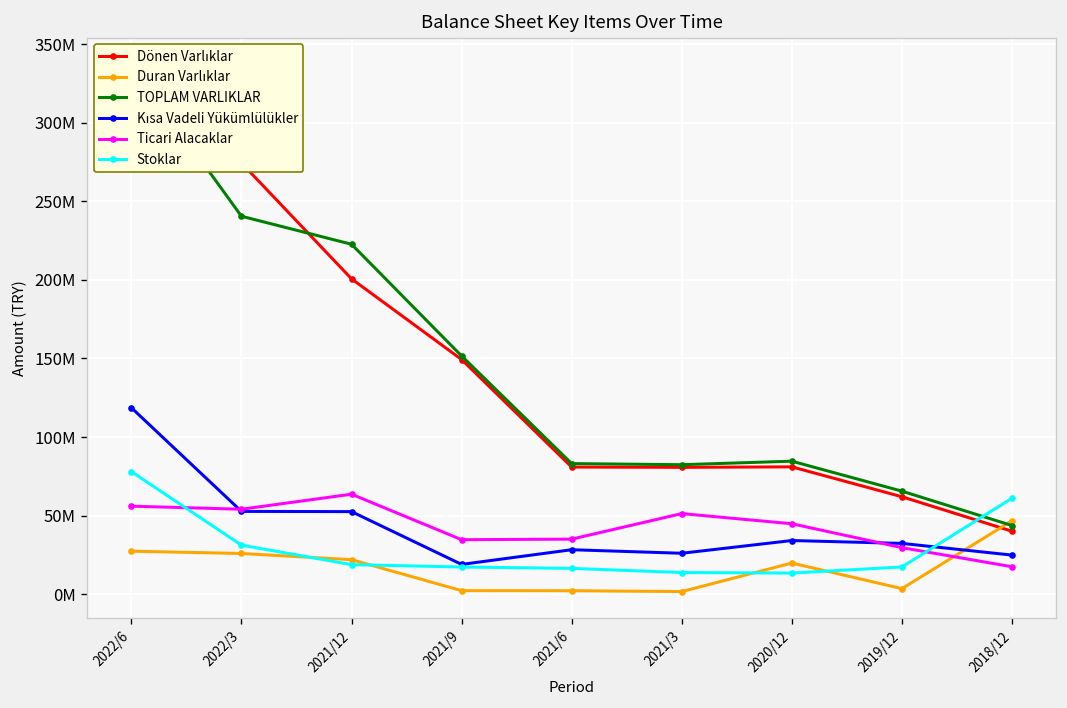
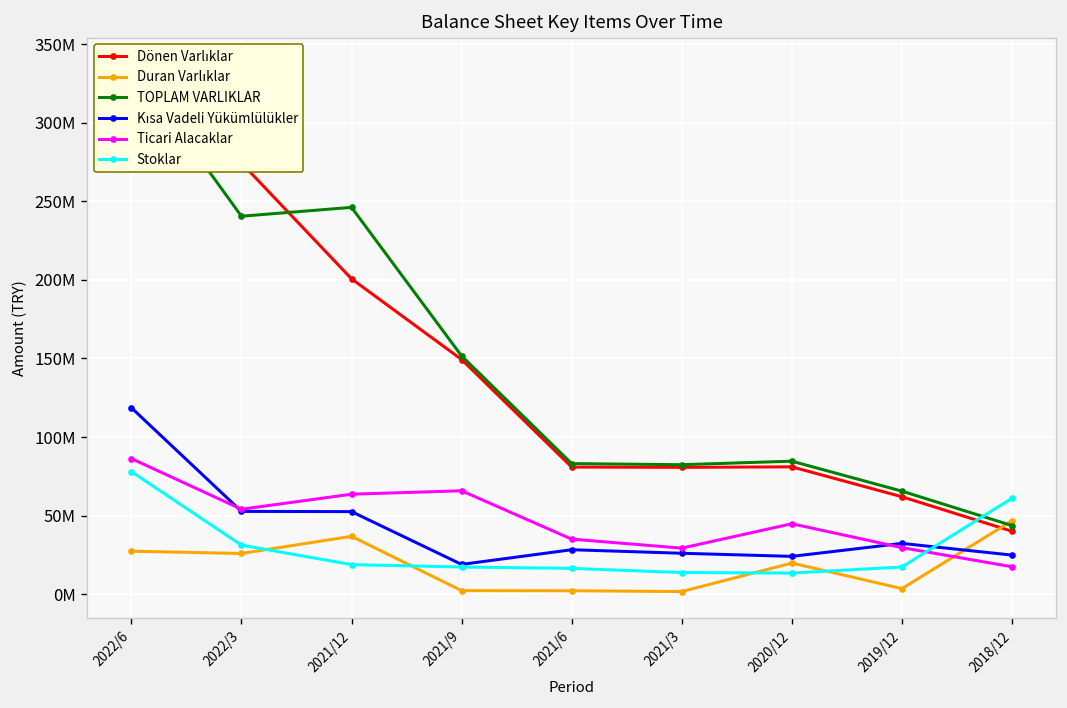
  {
    "Dönen Varlıklar": {
      "2022/3": 274000000,
      "2021/12": 201000000,
      "2021/9": 149000000,
      "2021/6": 81000000,
      "2020/12": 81000000,
      "2019/12": 62000000,
      "2018/12": 40000000
    },
    "Duran Varlıklar": {
      "2022/6": 27000000,
      "2022/3": 26000000,
-     "2021/12": 22000000,
+     "2021/12": 37000000,
      "2021/9": 2000000,
      "2021/6": 2000000,
      "2021/3": 2000000,
      "2020/12": 20000000,
      "2019/12": 4000000,
      "2018/12": 47000000
    },
    "TOPLAM VARLIKLAR": {
      "2022/3": 240000000,
-     "2021/12": 223000000,
+     "2021/12": 246000000,
      "2021/9": 152000000,
      "2021/6": 83000000,
      "2020/12": 85000000,
      "2019/12": 66000000,
      "2018/12": 44000000
    },
    "Kısa Vadeli Yükümlülükler": {
      "2022/6": 119000000,
      "2021/12": 53000000,
      "2021/6": 28000000,
      "2021/3": 26000000,
-     "2020/12": 34000000,
+     "2020/12": 24000000,
      "2019/12": 32000000,
      "2018/12": 25000000
    },
    "Ticari Alacaklar": {
-     "2022/6": 56000000,
+     "2022/6": 86000000,
      "2021/12": 64000000,
-     "2021/9": 35000000,
+     "2021/9": 66000000,
      "2021/6": 35000000,
-     "2021/3": 51000000,
+     "2021/3": 29000000,
      "2020/12": 45000000,
      "2019/12": 30000000,
      "2018/12": 17000000
    },
    "Stoklar": {
      "2022/6": 78000000,
      "2022/3": 31000000,
      "2021/12": 19000000,
      "2021/6": 16000000,
      "2021/3": 14000000,
      "2020/12": 13000000,
      "2019/12": 17000000,
      "2018/12": 61000000
    }
  }
